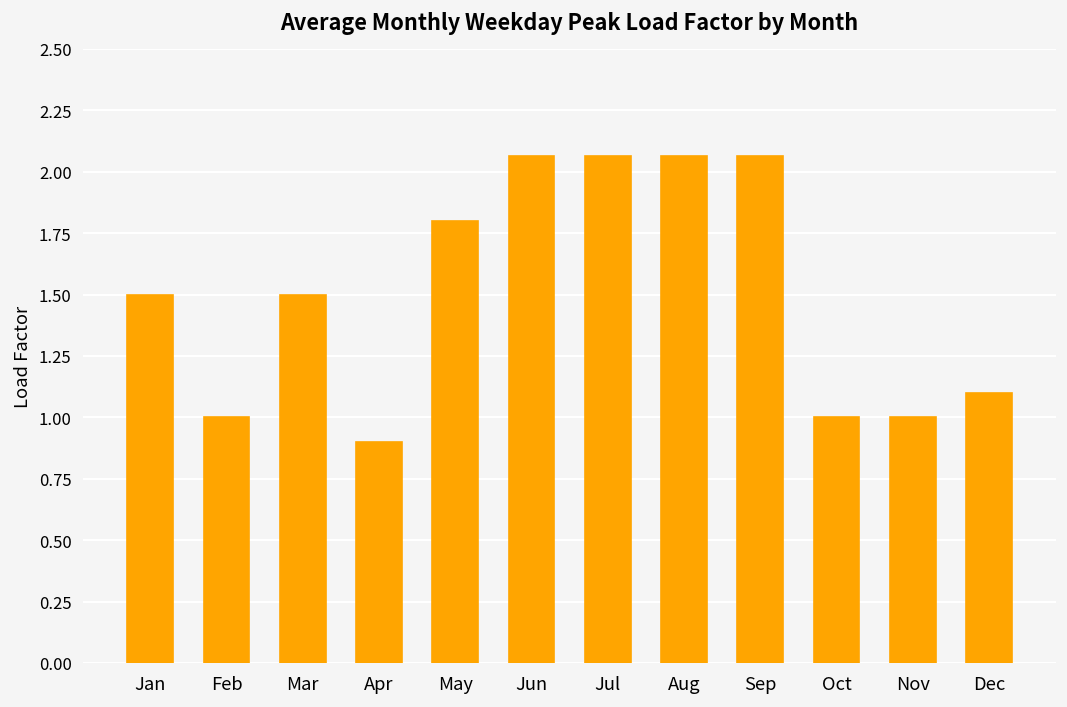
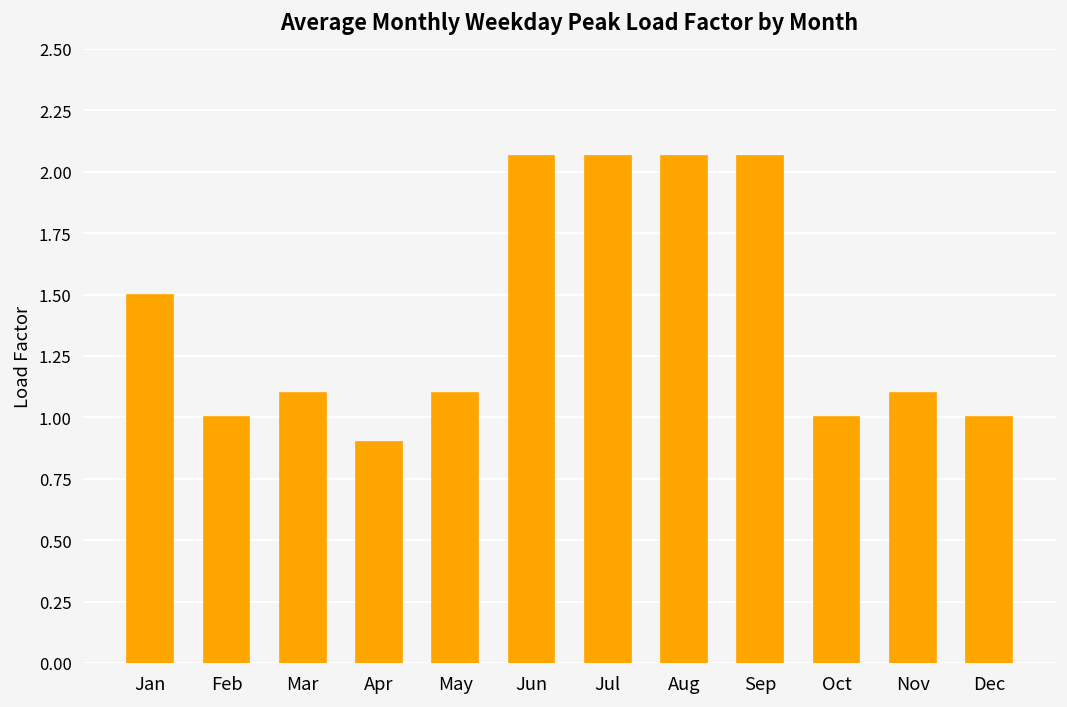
  {
    "Jan": 1.5,
    "Feb": 1.0,
-   "Mar": 1.5,
+   "Mar": 1.1,
    "Apr": 0.9,
-   "May": 1.8,
+   "May": 1.1,
    "Jun": 2.06,
    "Jul": 2.06,
    "Aug": 2.06,
    "Sep": 2.06,
    "Oct": 1.0,
-   "Nov": 1.0,
-   "Dec": 1.1
+   "Nov": 1.1,
+   "Dec": 1.0
  }
